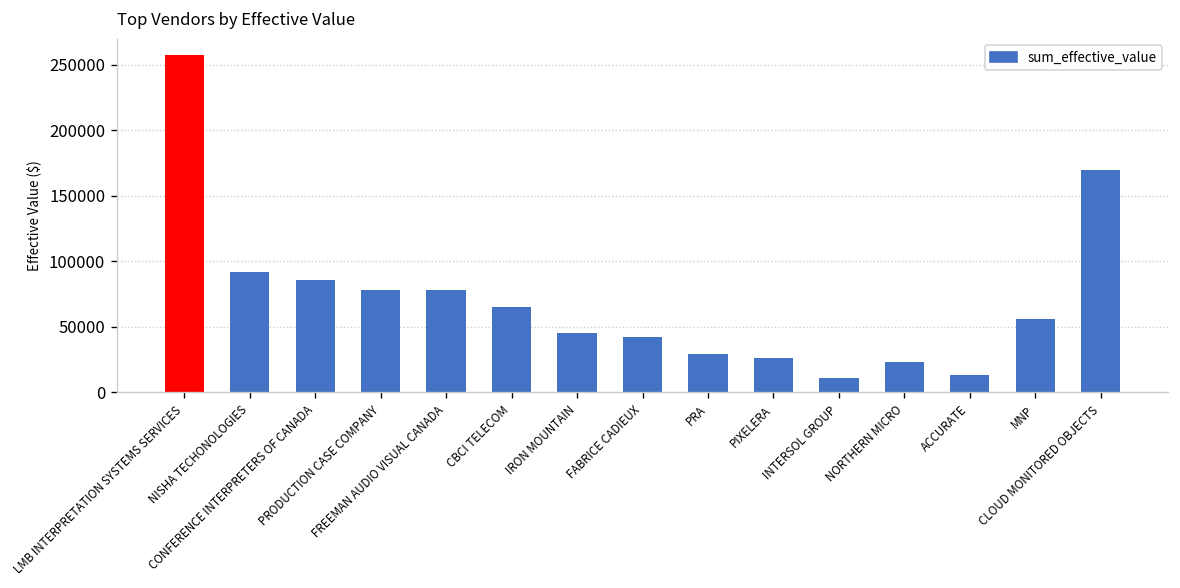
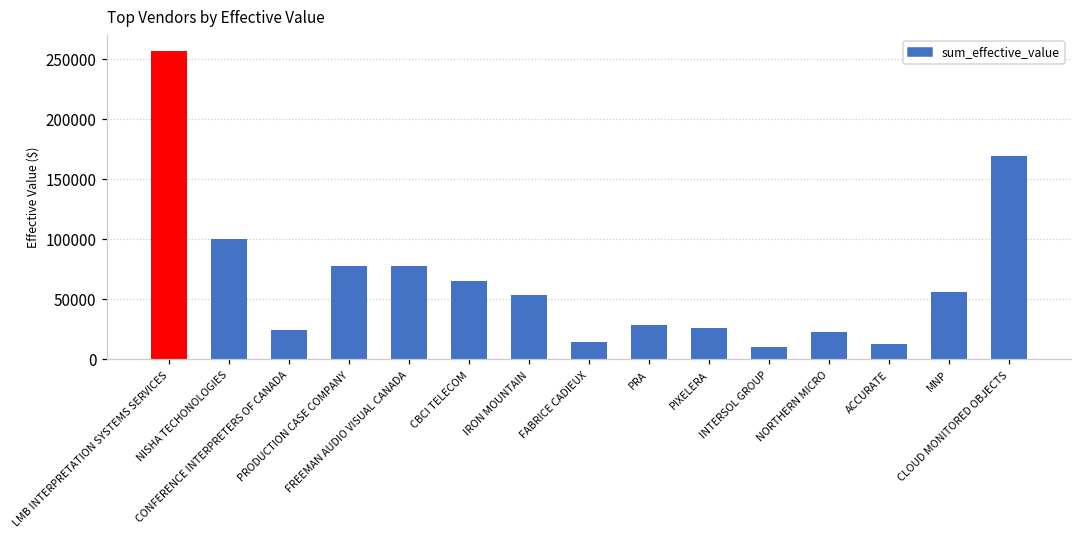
  {
    "LMB INTERPRETATION SYSTEMS SERVICES": 257000,
-   "NISHA TECHONOLOGIES": 92000,
-   "CONFERENCE INTERPRETERS OF CANADA": 85000,
+   "NISHA TECHONOLOGIES": 100000,
+   "CONFERENCE INTERPRETERS OF CANADA": 24000,
    "PRODUCTION CASE COMPANY": 78000,
    "FREEMAN AUDIO VISUAL CANADA": 78000,
    "CBCI TELECOM": 65000,
-   "IRON MOUNTAIN": 45000,
-   "FABRICE CADIEUX": 42000,
+   "IRON MOUNTAIN": 54000,
+   "FABRICE CADIEUX": 15000,
    "PRA": 29000,
    "PIXELERA": 26000,
    "INTERSOL GROUP": 11000,
    "NORTHERN MICRO": 23000,
    "ACCURATE": 13000,
    "MNP": 56000,
    "CLOUD MONITORED OBJECTS": 169000
  }
